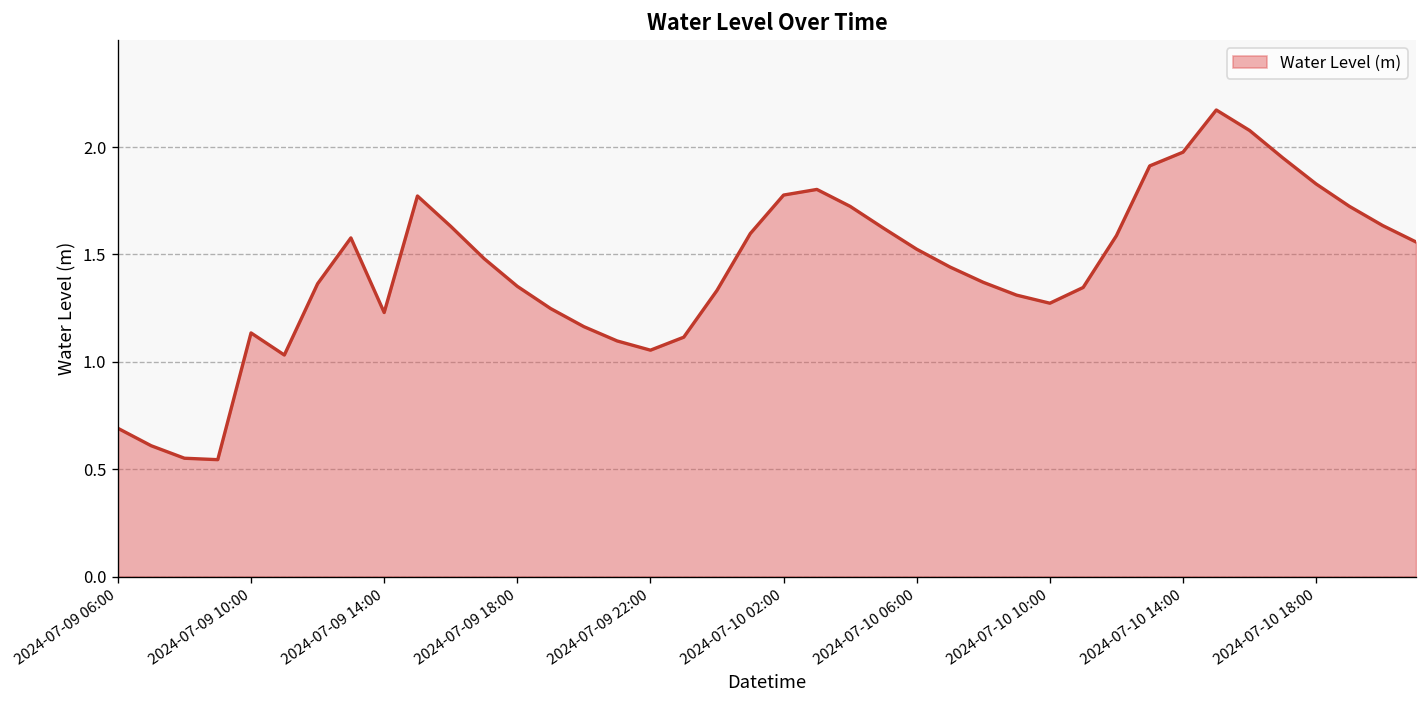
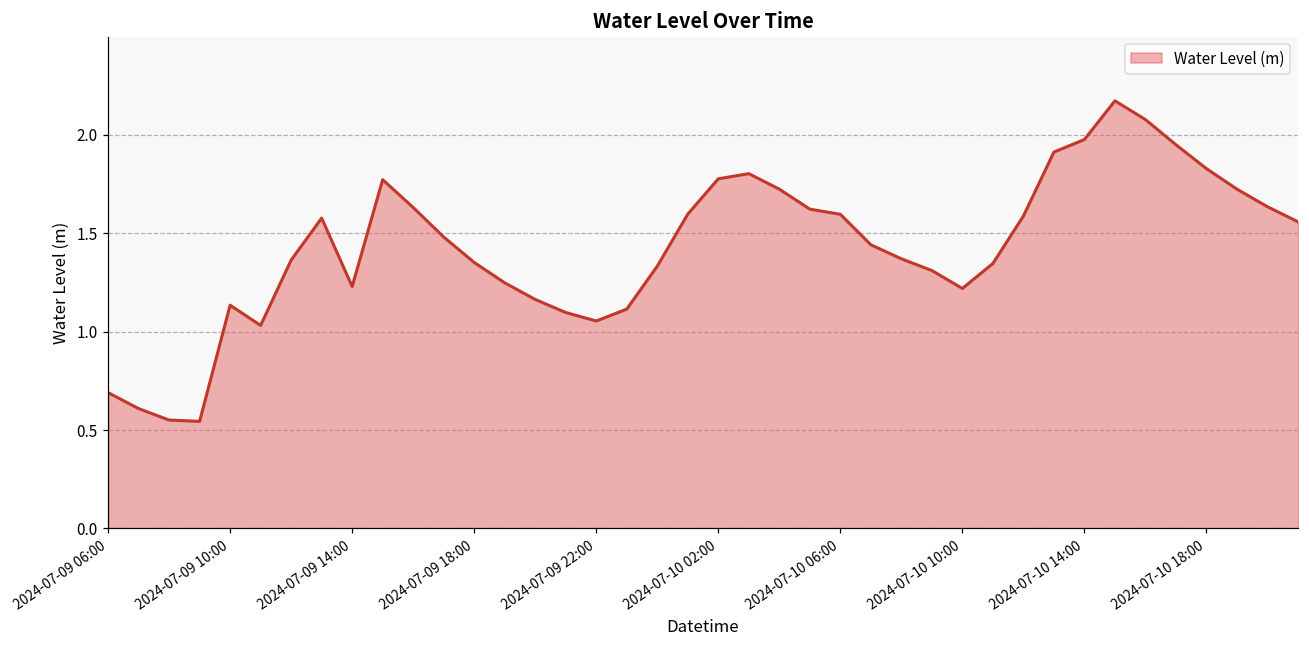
  {
    "2024-07-09 06:00": 0.69,
    "2024-07-09 10:00": 1.13,
    "2024-07-09 14:00": 1.23,
    "2024-07-09 18:00": 1.35,
    "2024-07-09 22:00": 1.05,
    "2024-07-10 02:00": 1.78,
-   "2024-07-10 06:00": 1.52,
-   "2024-07-10 10:00": 1.27,
+   "2024-07-10 06:00": 1.60,
+   "2024-07-10 10:00": 1.22,
    "2024-07-10 14:00": 1.98,
    "2024-07-10 18:00": 1.83
  }
